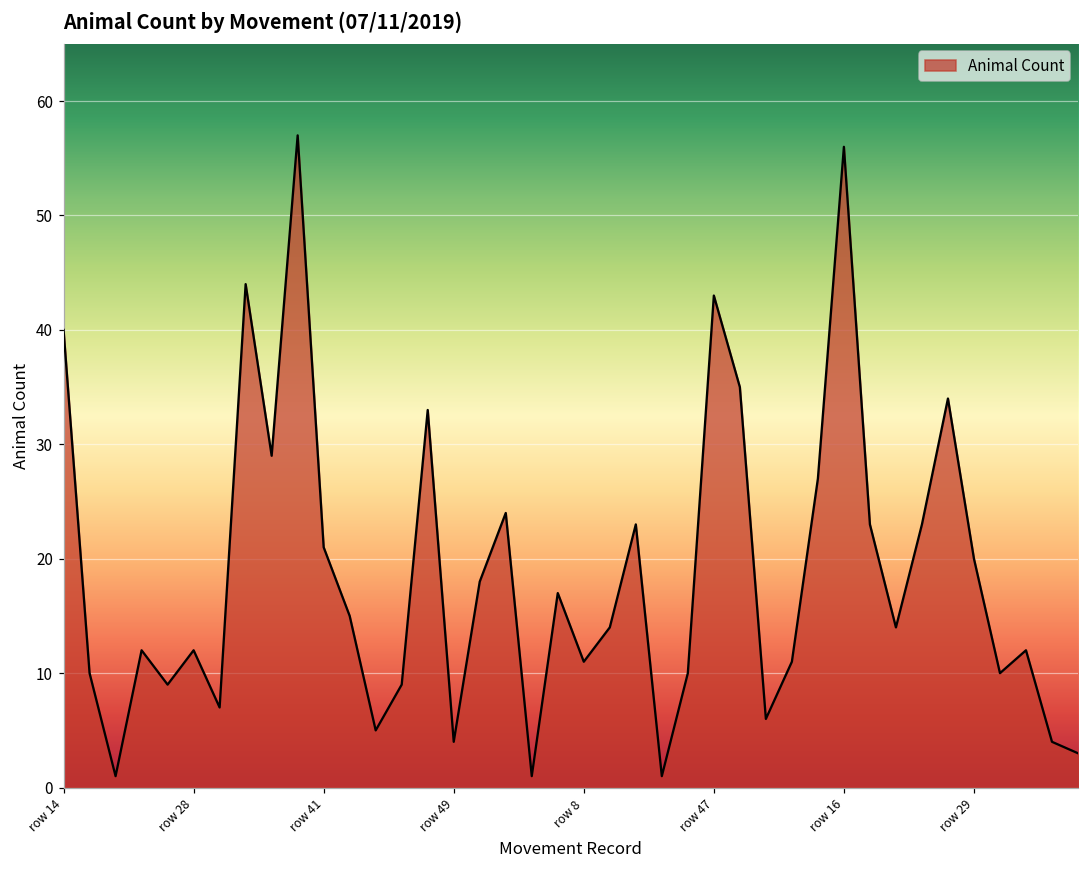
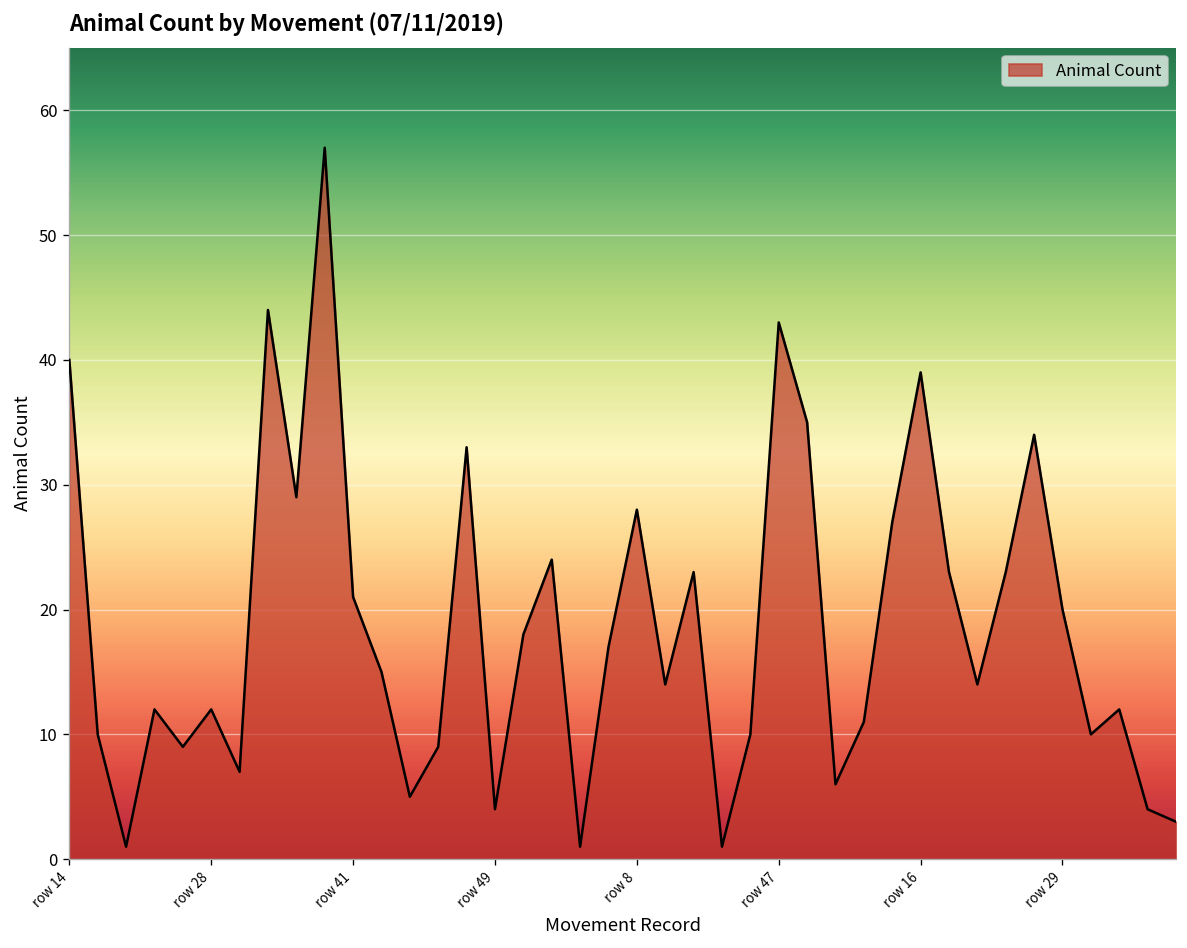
  {
    "row 14": 40,
    "row 28": 12,
    "row 41": 21,
    "row 49": 4,
-   "row 8": 11,
+   "row 8": 28,
    "row 47": 43,
-   "row 16": 56,
+   "row 16": 39,
    "row 29": 20
  }
